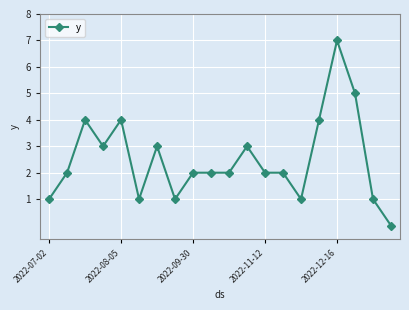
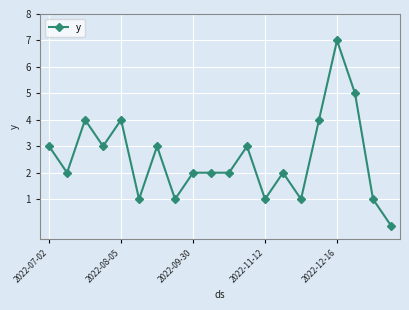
  {
-   "2022-07-02": 1,
+   "2022-07-02": 3,
    "2022-08-05": 4,
    "2022-09-30": 2,
-   "2022-11-12": 2,
+   "2022-11-12": 1,
    "2022-12-16": 7
  }
